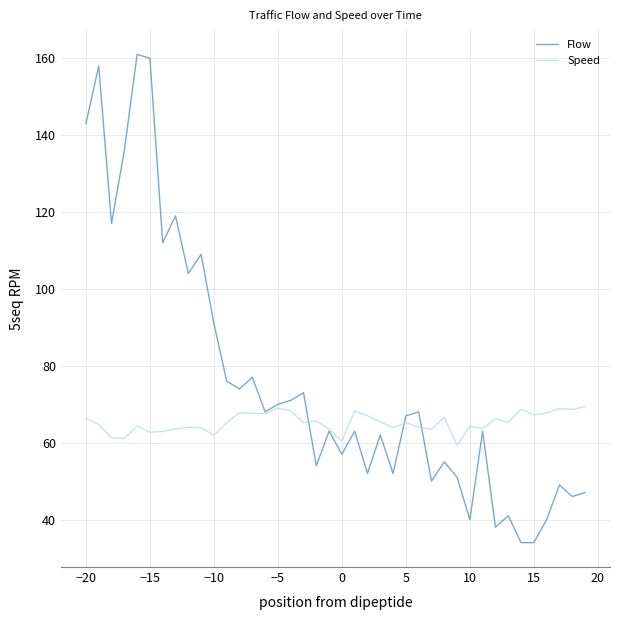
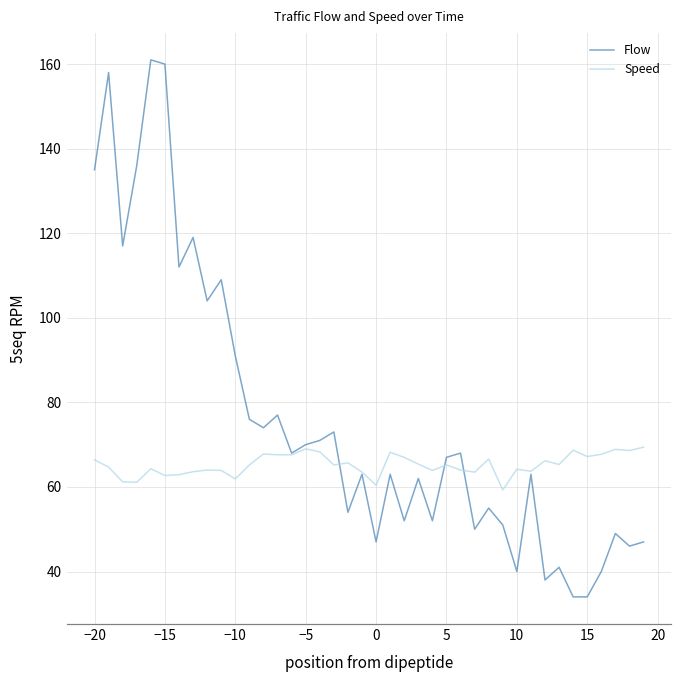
  {
    "Flow": {
-     "−20": 143,
+     "−20": 135,
      "−15": 160,
      "−10": 91,
      "−5": 70,
-     "0": 57,
+     "0": 47,
      "5": 67,
      "10": 40,
      "15": 34
    },
    "Speed": {
      "−20": 66,
      "−15": 63,
      "−10": 62,
      "−5": 69,
      "0": 60,
      "5": 65,
      "10": 64,
      "15": 67
    }
  }
